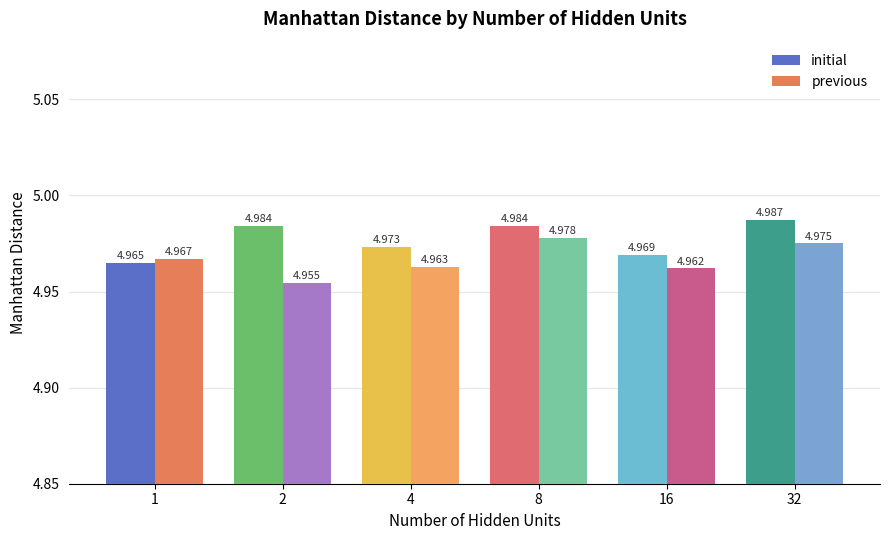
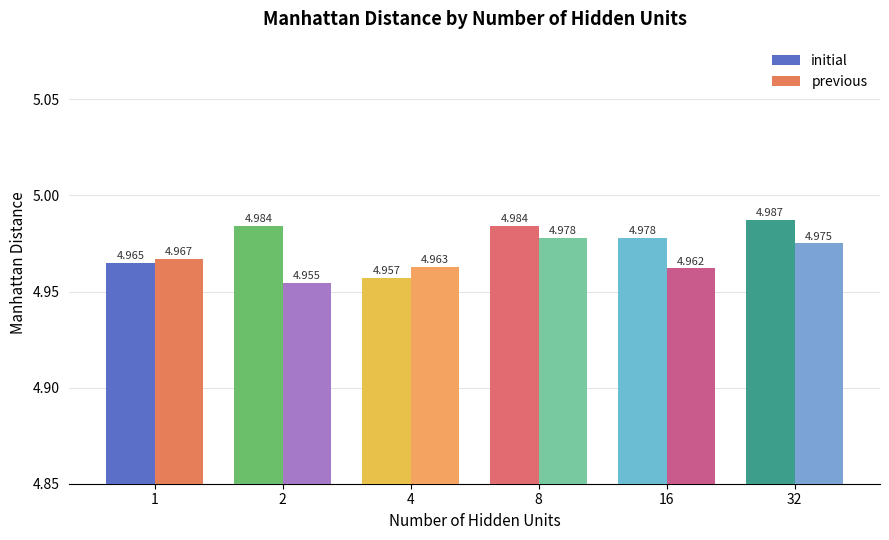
  {
    "initial": {
      "1": 4.965,
      "2": 4.984,
-     "4": 4.973,
+     "4": 4.957,
      "8": 4.984,
-     "16": 4.969,
+     "16": 4.978,
      "32": 4.987
    },
    "previous": {
      "1": 4.967,
      "2": 4.955,
      "4": 4.963,
      "8": 4.978,
      "16": 4.962,
      "32": 4.975
    }
  }
